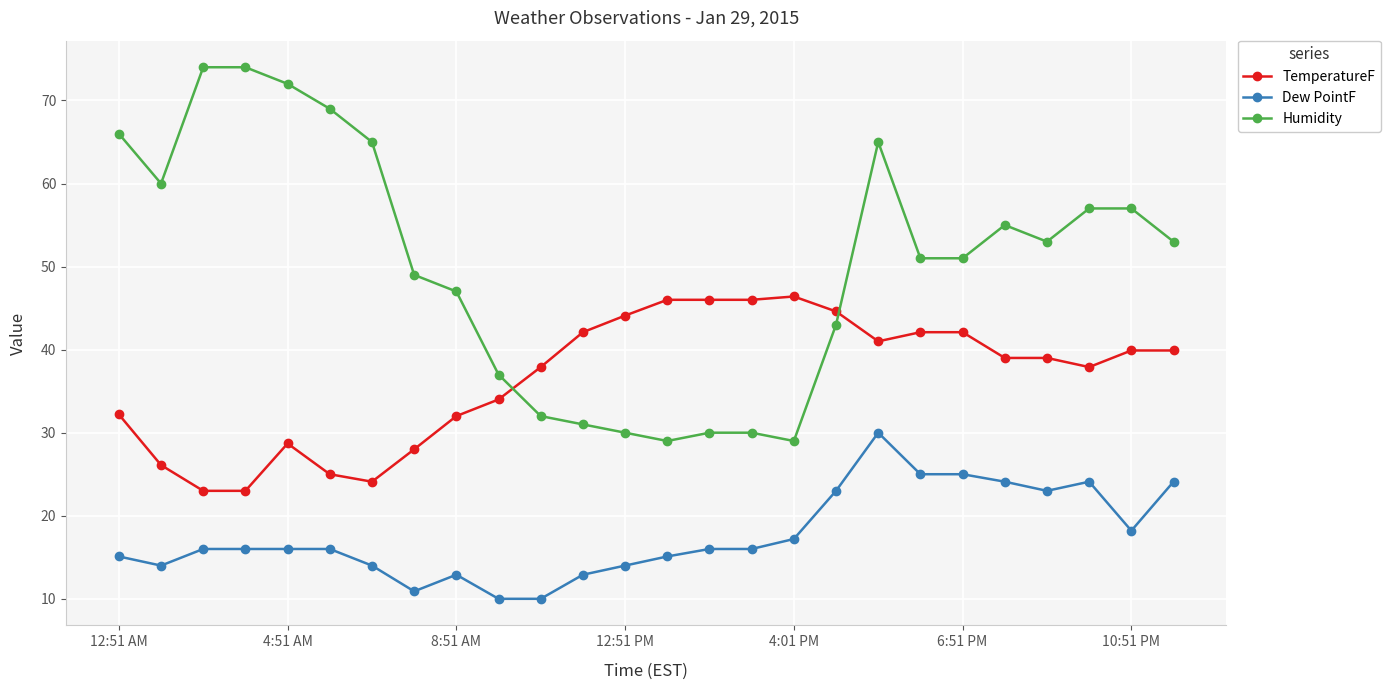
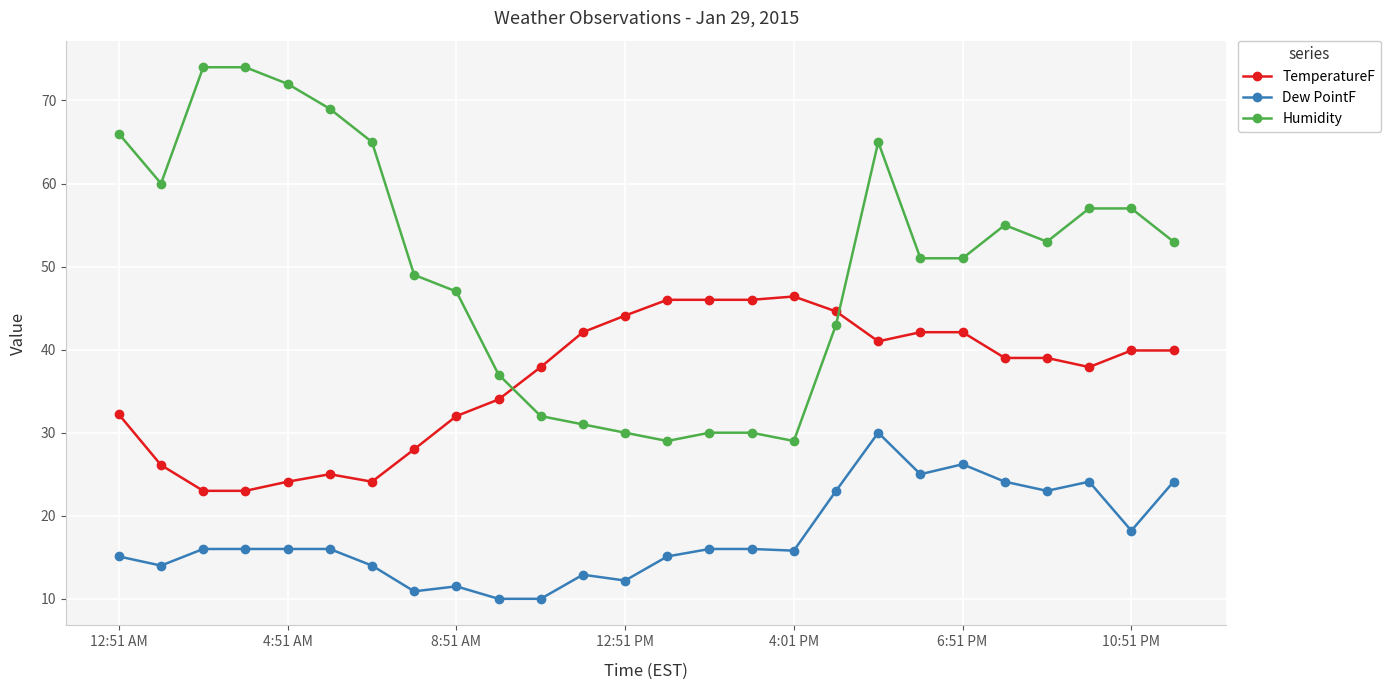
  {
    "TemperatureF": {
      "12:51 AM": 32,
-     "4:51 AM": 29,
+     "4:51 AM": 24,
      "8:51 AM": 32,
      "12:51 PM": 44,
      "4:01 PM": 46,
      "6:51 PM": 42,
      "10:51 PM": 40
    },
    "Dew PointF": {
      "12:51 AM": 15,
      "4:51 AM": 16,
-     "8:51 AM": 13,
-     "12:51 PM": 14,
-     "4:01 PM": 17,
-     "6:51 PM": 25,
+     "8:51 AM": 12,
+     "12:51 PM": 12,
+     "4:01 PM": 16,
+     "6:51 PM": 26,
      "10:51 PM": 18
    },
    "Humidity": {
      "12:51 AM": 66,
      "4:51 AM": 72,
      "8:51 AM": 47,
      "12:51 PM": 30,
      "4:01 PM": 29,
      "6:51 PM": 51,
      "10:51 PM": 57
    }
  }
